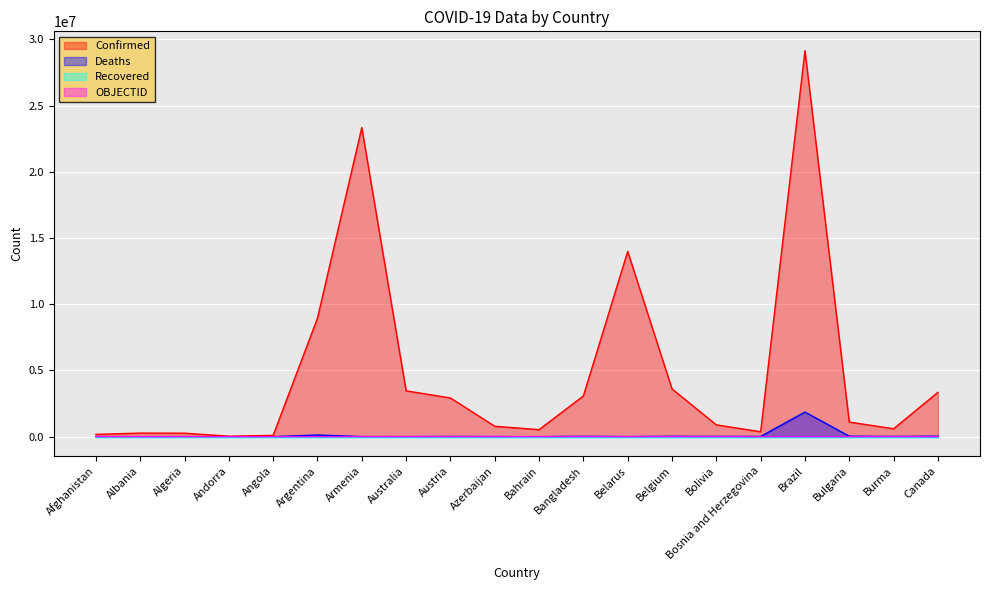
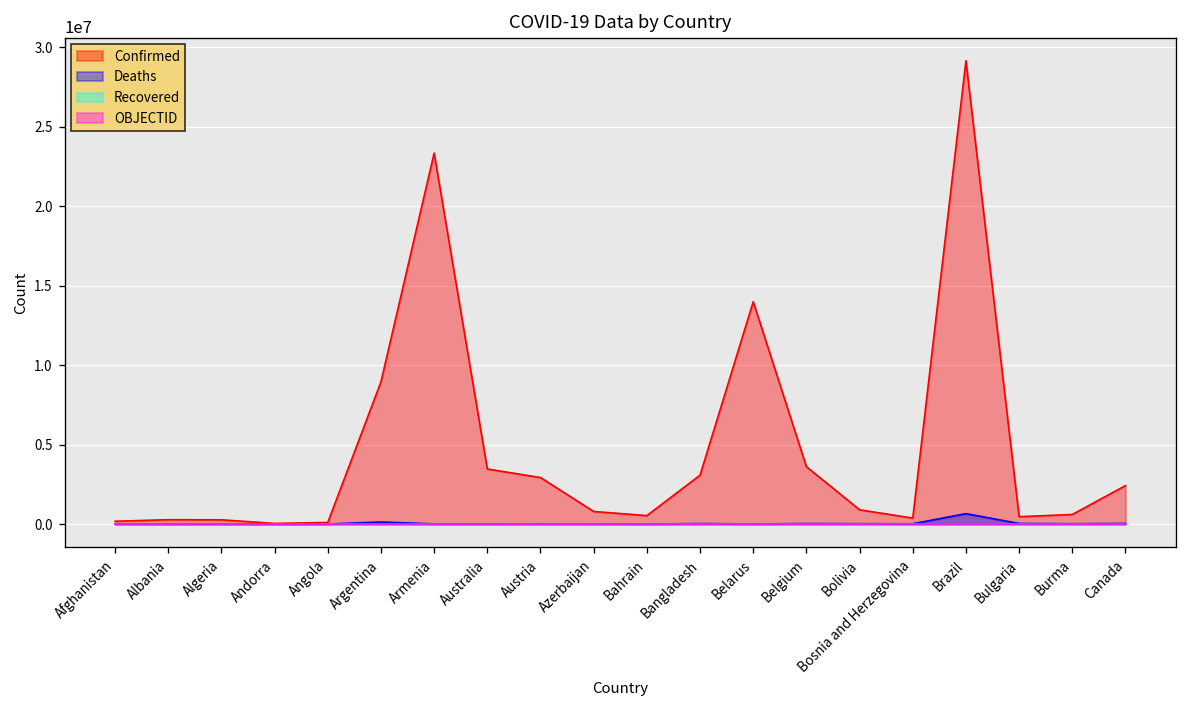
  {
    "Confirmed": {
      "Albania": 300000,
      "Algeria": 300000,
      "Argentina": 8900000,
      "Armenia": 23300000,
      "Australia": 3500000,
      "Austria": 2900000,
      "Azerbaijan": 800000,
      "Bahrain": 500000,
      "Bangladesh": 3100000,
      "Belarus": 14000000,
      "Belgium": 3600000,
      "Bolivia": 900000,
      "Bosnia and Herzegovina": 400000,
      "Brazil": 29200000,
-     "Bulgaria": 1100000,
+     "Bulgaria": 500000,
      "Burma": 600000,
-     "Canada": 3300000
+     "Canada": 2400000
    },
    "Deaths": {
-     "Brazil": 1900000
+     "Brazil": 700000
    },
    "OBJECTID": {
      "Brazil": 0
    }
  }
